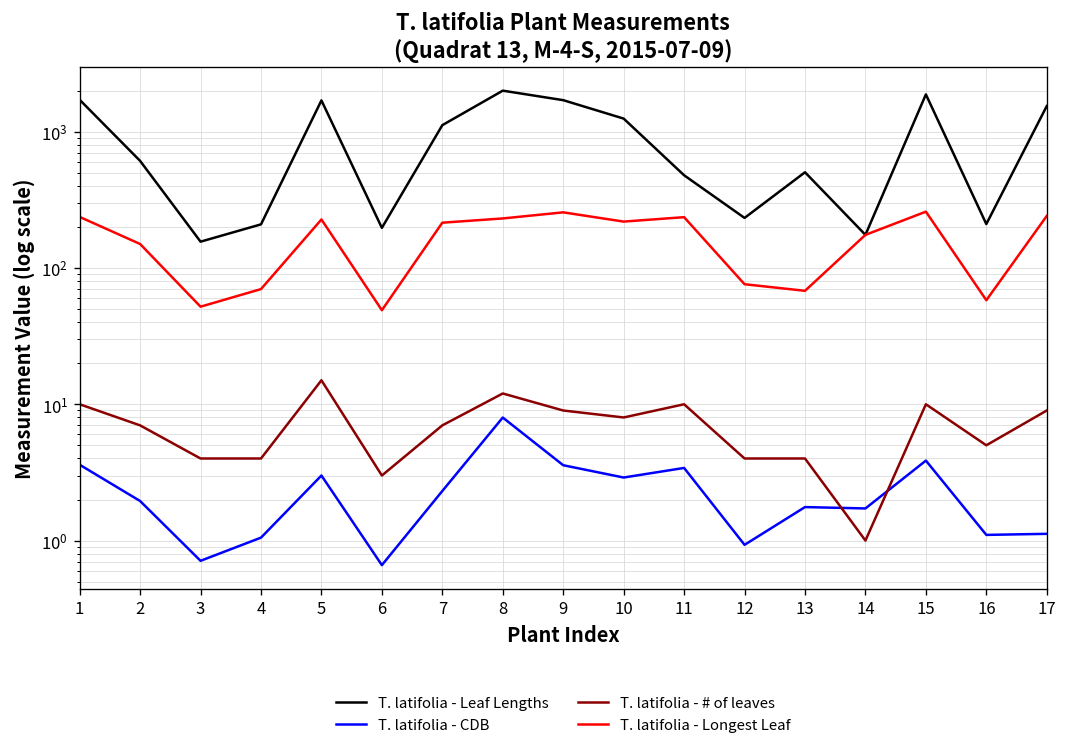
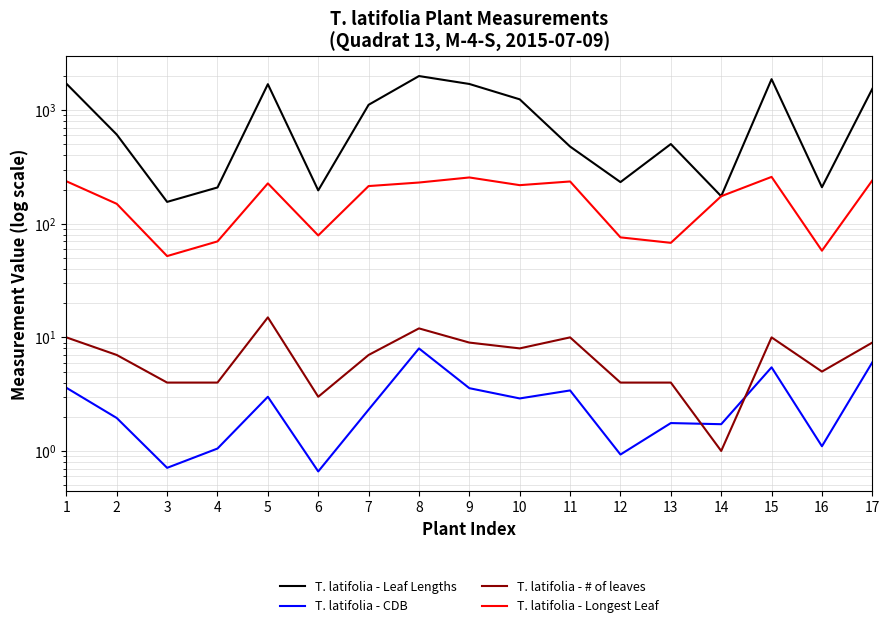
  {
    "T. latifolia - Leaf Lengths": {
      "1": 1700,
      "2": 600,
      "3": 160,
      "4": 210,
      "5": 1700,
      "6": 200,
      "7": 1100,
      "8": 2000,
      "9": 1700,
      "10": 1200,
      "11": 480,
      "12": 230,
      "13": 500,
      "15": 1900,
      "16": 210,
      "17": 1500
    },
    "T. latifolia - CDB": {
      "1": 3.6,
      "2": 2.0,
      "3": 0.7,
      "4": 1.1,
      "5": 3.0,
      "6": 0.7,
      "7": 2.3,
      "8": 8,
      "9": 3.6,
      "10": 2.9,
      "11": 3.4,
      "12": 0.9,
      "13": 1.8,
      "14": 1.7,
-     "15": 3.9,
+     "15": 5,
      "16": 1.1,
-     "17": 1.1
+     "17": 6
    },
    "T. latifolia - # of leaves": {
      "1": 10,
      "2": 7,
      "3": 4.0,
      "4": 4.0,
      "5": 15,
      "6": 3.0,
      "7": 7,
      "8": 12,
      "9": 9,
      "10": 8,
      "11": 10,
      "12": 4.0,
      "13": 4.0,
      "14": 1.0,
      "15": 10,
      "16": 5,
      "17": 9
    },
    "T. latifolia - Longest Leaf": {
      "1": 240,
      "2": 150,
      "3": 50,
      "4": 70,
      "5": 230,
-     "6": 49,
+     "6": 80,
      "7": 220,
      "8": 230,
      "9": 260,
      "10": 220,
      "11": 240,
      "12": 80,
      "13": 70,
      "15": 260,
      "16": 60,
      "17": 240
    }
  }
